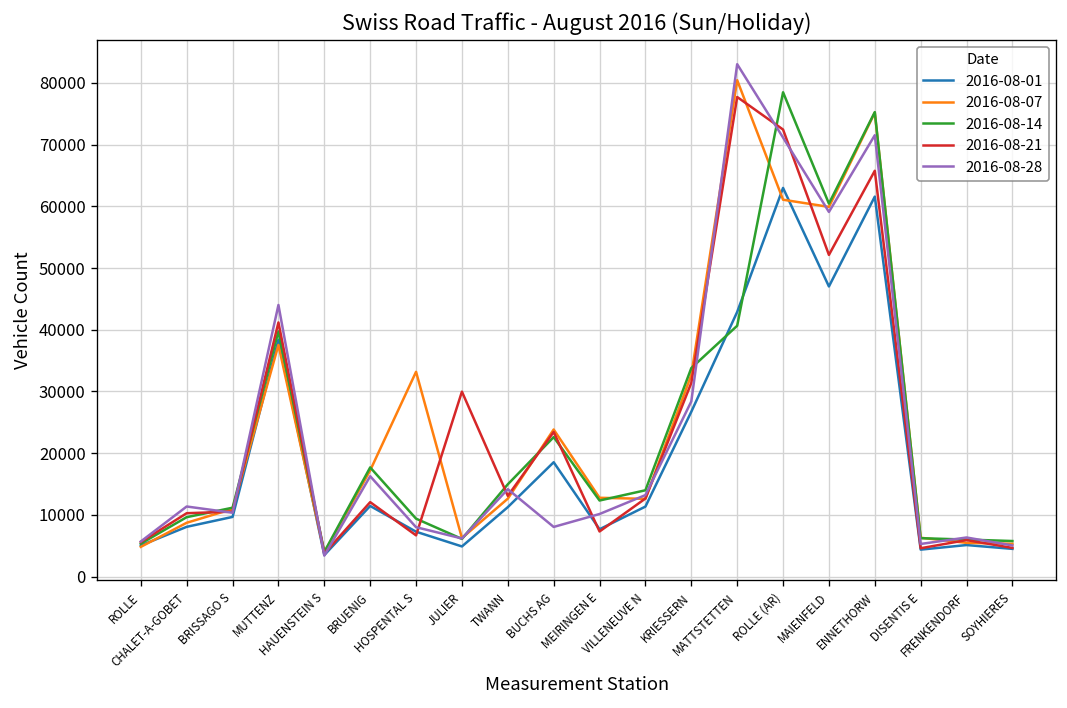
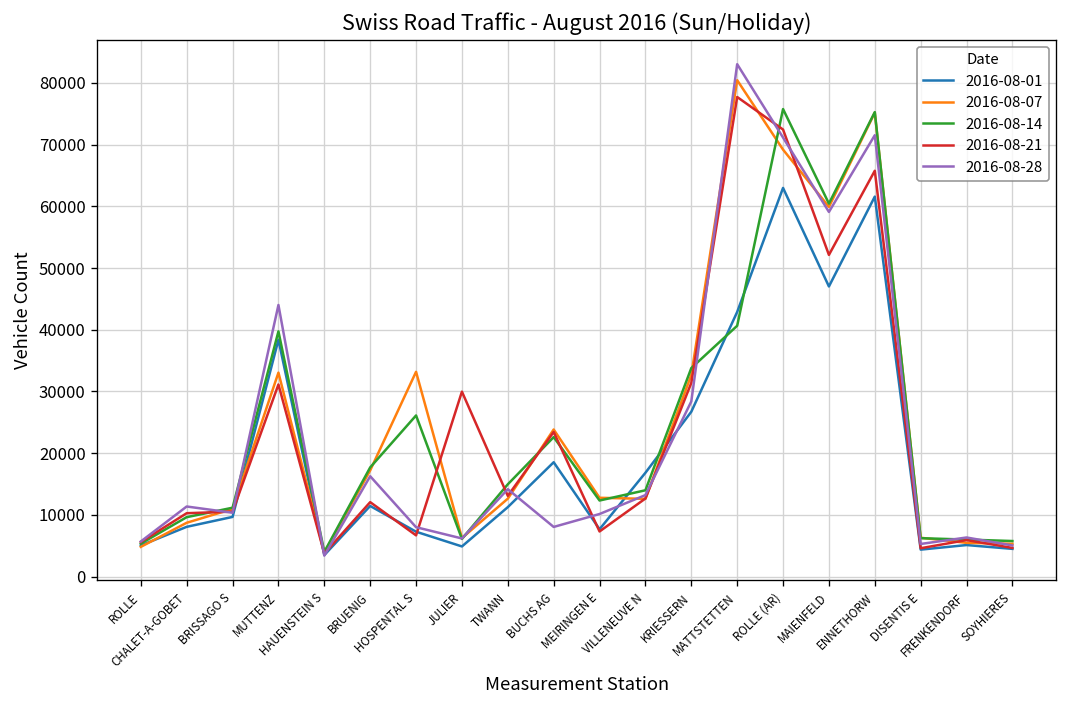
  {
    "2016-08-01": {
      "CHALET-A-GOBET": 8000,
      "BRISSAGO S": 10000,
      "MUTTENZ": 38000,
      "BRUENIG": 11000,
      "HOSPENTAL S": 7000,
      "JULIER": 5000,
      "TWANN": 11000,
      "BUCHS AG": 19000,
-     "VILLENEUVE N": 11000,
+     "VILLENEUVE N": 17000,
      "KRIESSERN": 27000,
      "MATTSTETTEN": 43000,
      "ROLLE (AR)": 63000,
      "MAIENFELD": 47000,
      "ENNETHORW": 62000
    },
    "2016-08-07": {
      "CHALET-A-GOBET": 9000,
-     "MUTTENZ": 38000,
+     "MUTTENZ": 33000,
      "HOSPENTAL S": 33000,
      "KRIESSERN": 33000,
      "MATTSTETTEN": 80000,
-     "ROLLE (AR)": 61000,
+     "ROLLE (AR)": 69000,
      "MAIENFELD": 60000
    },
    "2016-08-14": {
      "CHALET-A-GOBET": 10000,
      "MUTTENZ": 40000,
-     "HOSPENTAL S": 9000,
+     "HOSPENTAL S": 26000,
      "TWANN": 15000,
      "BUCHS AG": 23000,
      "VILLENEUVE N": 14000,
      "KRIESSERN": 34000,
      "MATTSTETTEN": 41000,
-     "ROLLE (AR)": 78000,
+     "ROLLE (AR)": 76000,
      "MAIENFELD": 60000
    },
    "2016-08-21": {
      "CHALET-A-GOBET": 10000,
-     "MUTTENZ": 41000,
+     "MUTTENZ": 31000,
      "BRUENIG": 12000,
      "HOSPENTAL S": 7000,
      "JULIER": 30000,
      "KRIESSERN": 31000,
      "MATTSTETTEN": 78000,
      "ROLLE (AR)": 72000,
      "MAIENFELD": 52000,
      "ENNETHORW": 66000
    },
    "2016-08-28": {
      "CHALET-A-GOBET": 11000,
      "MUTTENZ": 44000,
      "BRUENIG": 16000,
      "HOSPENTAL S": 8000,
      "TWANN": 14000,
      "BUCHS AG": 8000,
      "MEIRINGEN E": 10000,
      "VILLENEUVE N": 13000,
      "KRIESSERN": 28000,
      "MATTSTETTEN": 83000,
      "ROLLE (AR)": 71000,
      "MAIENFELD": 59000,
      "ENNETHORW": 72000,
      "DISENTIS E": 5000
    }
  }
